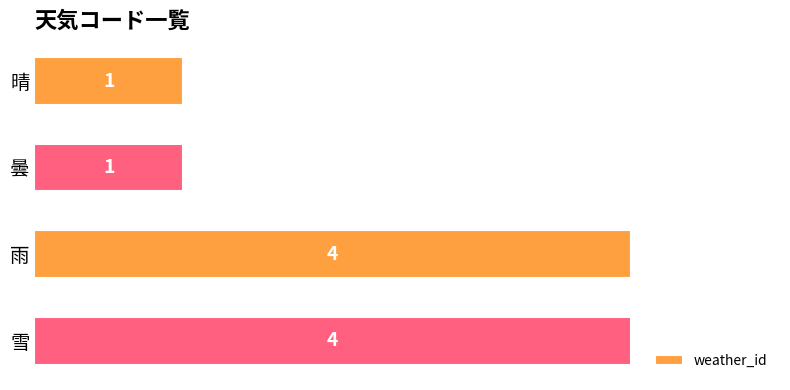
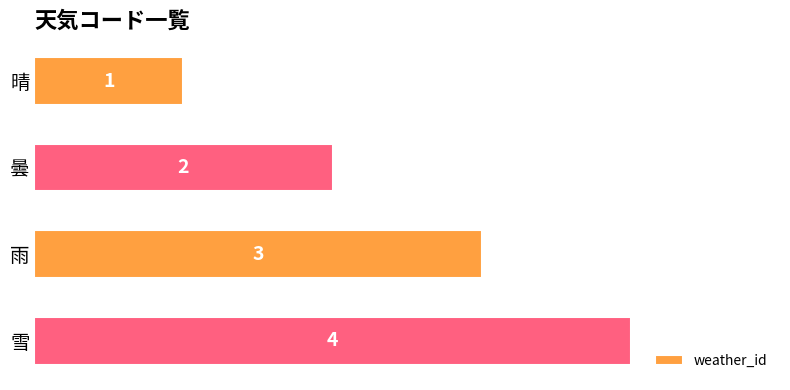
  {
    "晴": 1,
-   "曇": 1,
-   "雨": 4,
+   "曇": 2,
+   "雨": 3,
    "雪": 4
  }
